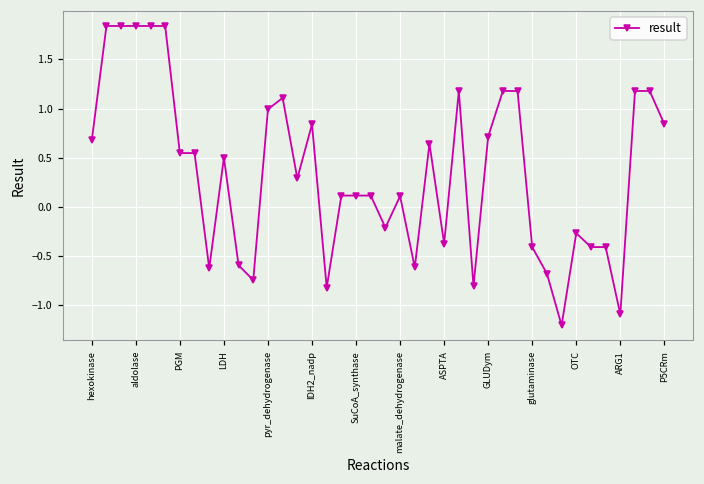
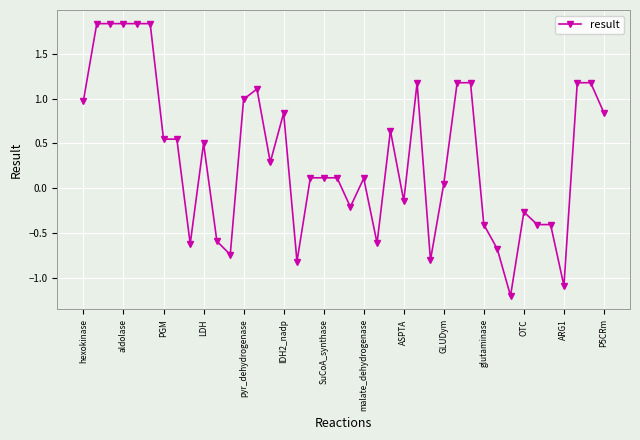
  {
-   "hexokinase": 0.7,
+   "hexokinase": 1.0,
    "aldolase": 1.8,
    "PGM": 0.5,
    "LDH": 0.5,
    "pyr_dehydrogenase": 1.0,
    "IDH2_nadp": 0.8,
    "SuCoA_synthase": 0.1,
    "malate_dehydrogenase": 0.1,
-   "ASPTA": -0.4,
-   "GLUDym": 0.7,
+   "ASPTA": -0.1,
+   "GLUDym": 0.1,
    "glutaminase": -0.4,
    "OTC": -0.3,
    "ARG1": -1.1,
    "P5CRm": 0.8
  }
